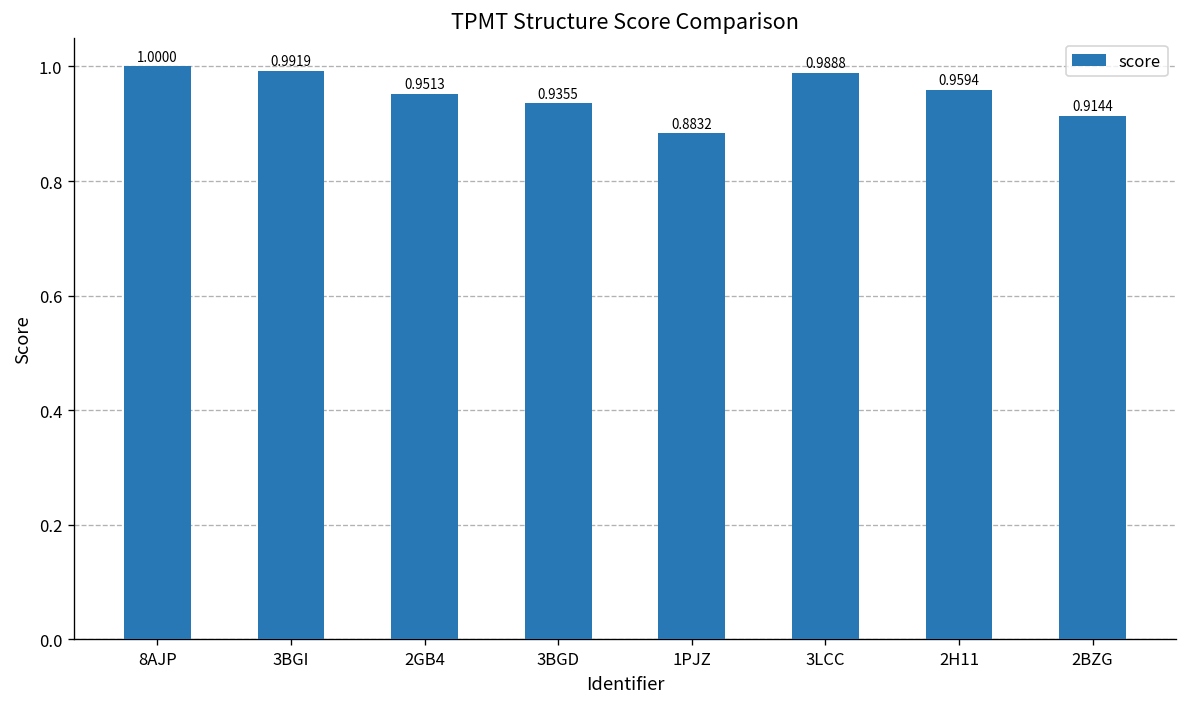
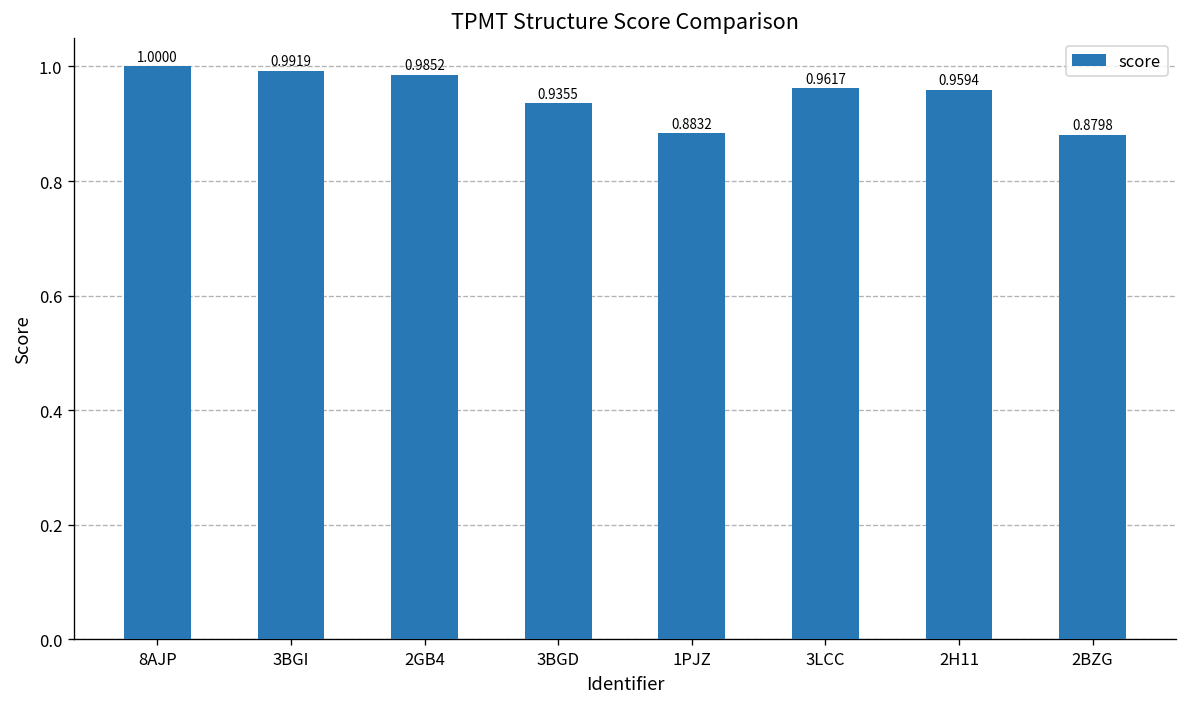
  {
    "8AJP": 1.0000,
    "3BGI": 0.9919,
-   "2GB4": 0.9513,
+   "2GB4": 0.9852,
    "3BGD": 0.9355,
    "1PJZ": 0.8832,
-   "3LCC": 0.9888,
+   "3LCC": 0.9617,
    "2H11": 0.9594,
-   "2BZG": 0.9144
+   "2BZG": 0.8798
  }
